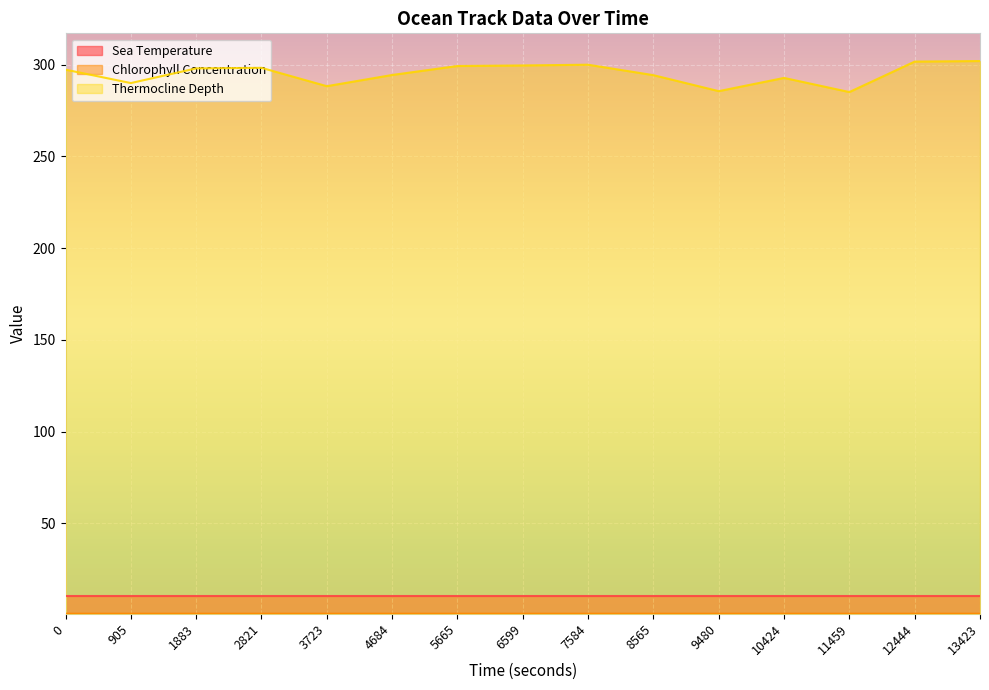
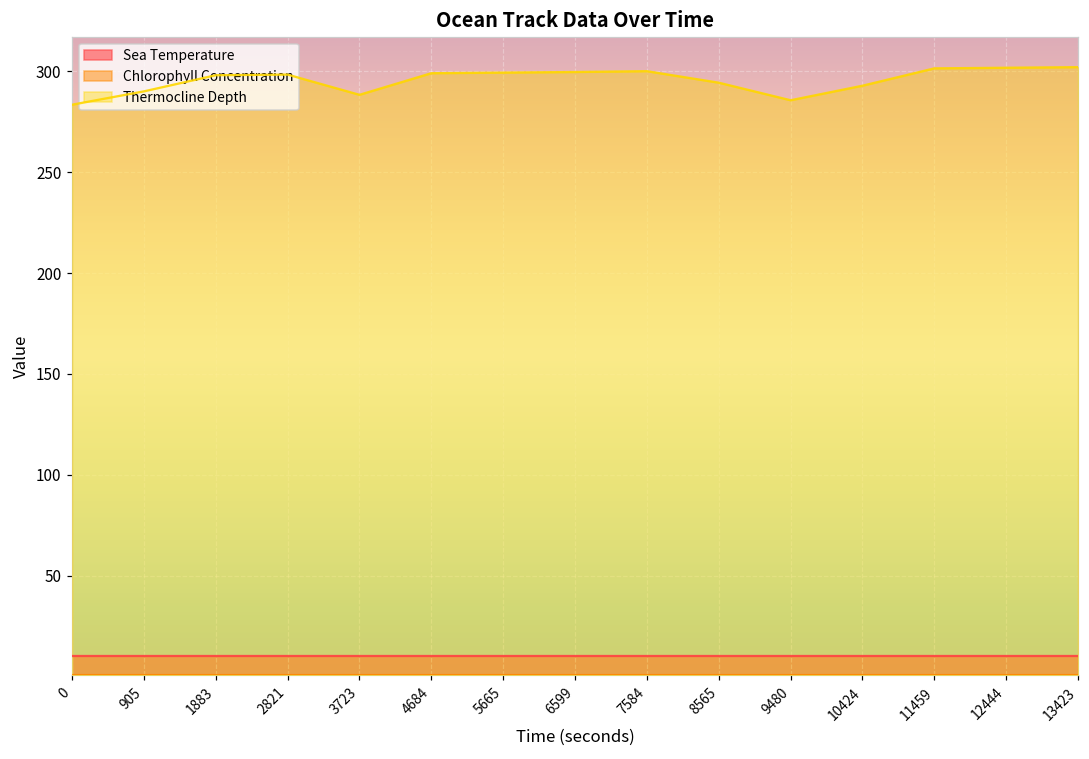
  {
    "Sea Temperature": {
      "0": 10,
      "905": 10,
      "1883": 10,
      "2821": 10,
      "3723": 10,
      "4684": 10,
      "5665": 10,
      "6599": 10,
      "7584": 10,
      "8565": 10,
      "9480": 10,
      "10424": 10,
      "11459": 10,
      "12444": 10,
      "13423": 10
    },
    "Chlorophyll Concentration": {
      "0": 1,
      "905": 1,
      "1883": 1,
      "2821": 1,
      "3723": 1,
      "4684": 1,
      "5665": 1,
      "6599": 1,
      "7584": 1,
      "8565": 1,
      "9480": 1,
      "10424": 1,
      "11459": 1,
      "12444": 1,
      "13423": 1
    },
    "Thermocline Depth": {
-     "0": 297,
+     "0": 283,
      "3723": 288,
-     "4684": 294,
+     "4684": 299,
      "5665": 299,
      "6599": 300,
      "7584": 300,
      "8565": 294,
      "9480": 286,
      "10424": 293,
-     "11459": 285,
+     "11459": 301,
      "12444": 302,
      "13423": 302
    }
  }
